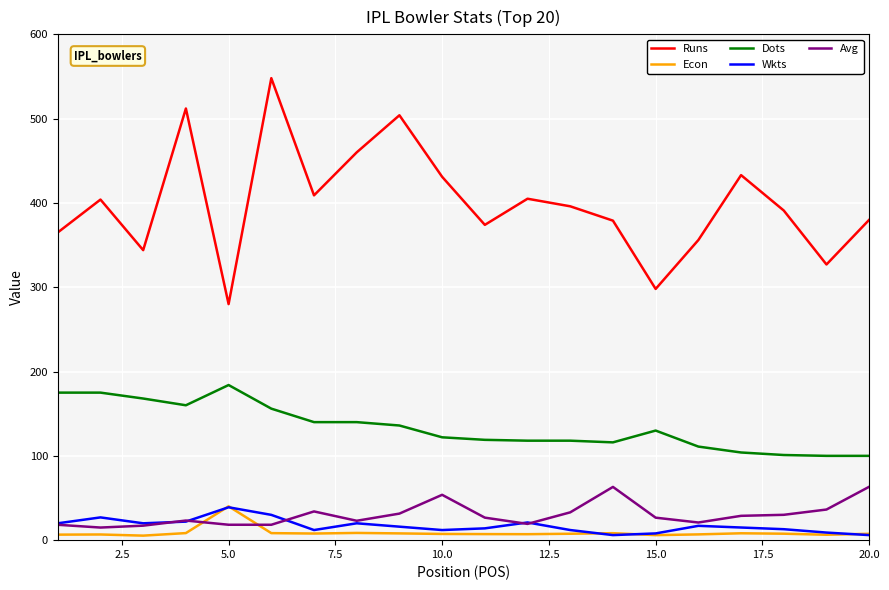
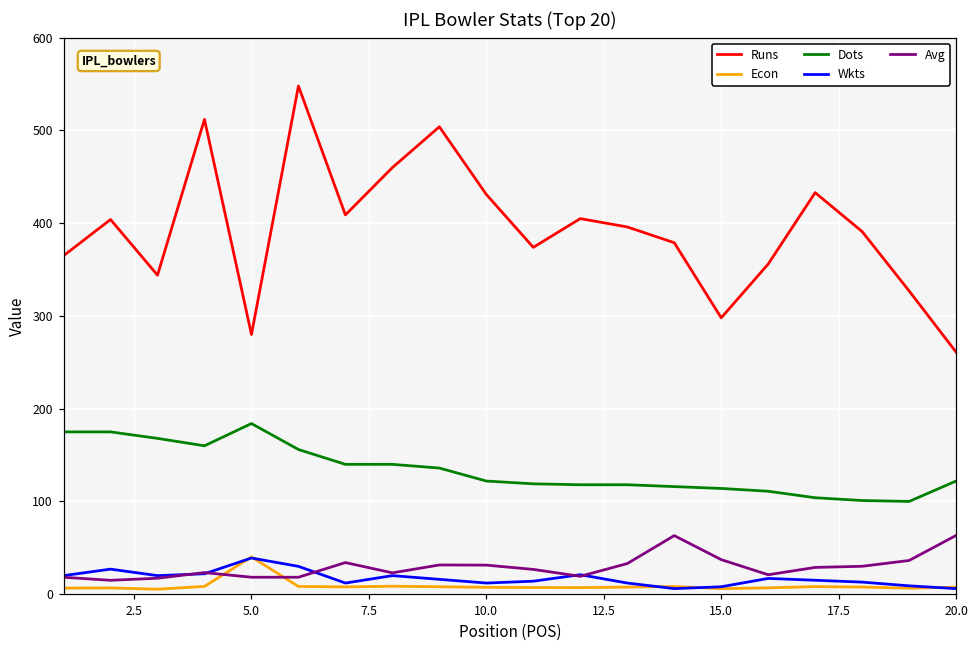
  {
    "Runs": {
      "5.0": 280,
      "10.0": 430,
      "15.0": 300,
-     "20.0": 380
+     "20.0": 260
    },
    "Econ": {
      "10.0": 10
    },
    "Dots": {
      "5.0": 180,
      "10.0": 120,
-     "15.0": 130,
-     "20.0": 100
+     "15.0": 110,
+     "20.0": 120
    },
    "Wkts": {
      "10.0": 10
    },
    "Avg": {
      "5.0": 20,
-     "10.0": 50,
-     "15.0": 30,
+     "10.0": 30,
+     "15.0": 40,
      "20.0": 60
    }
  }
